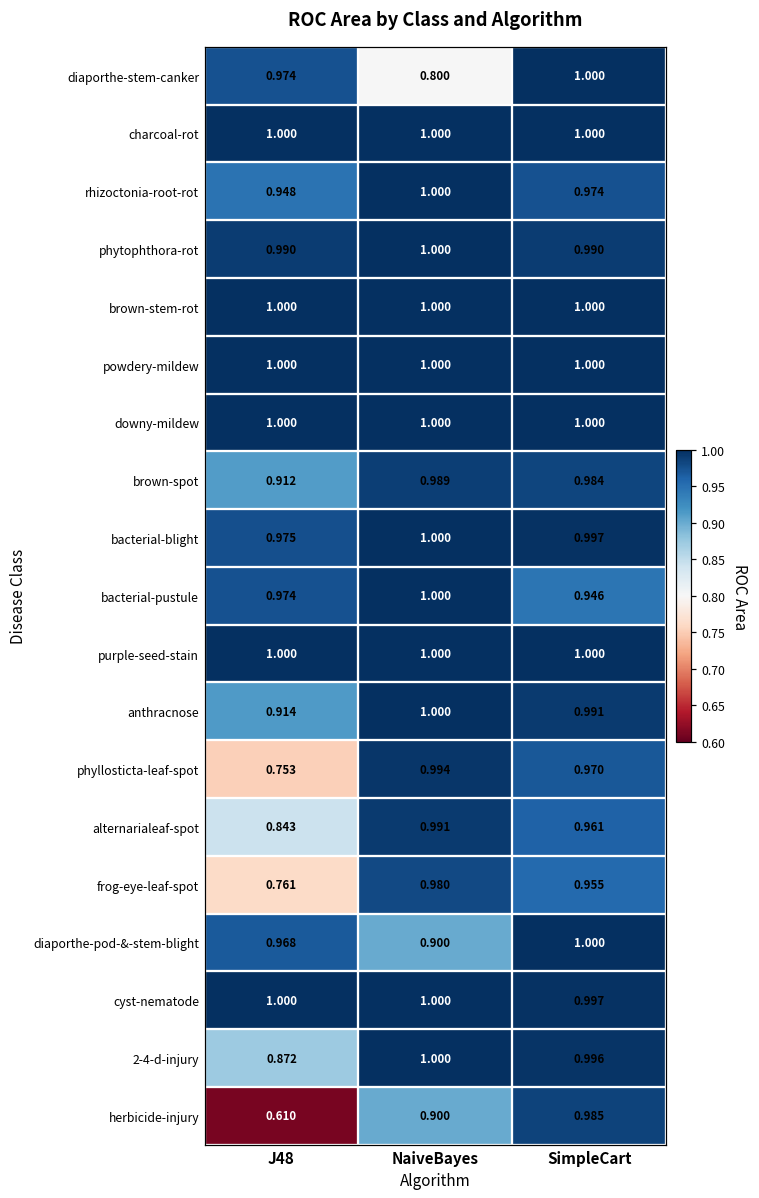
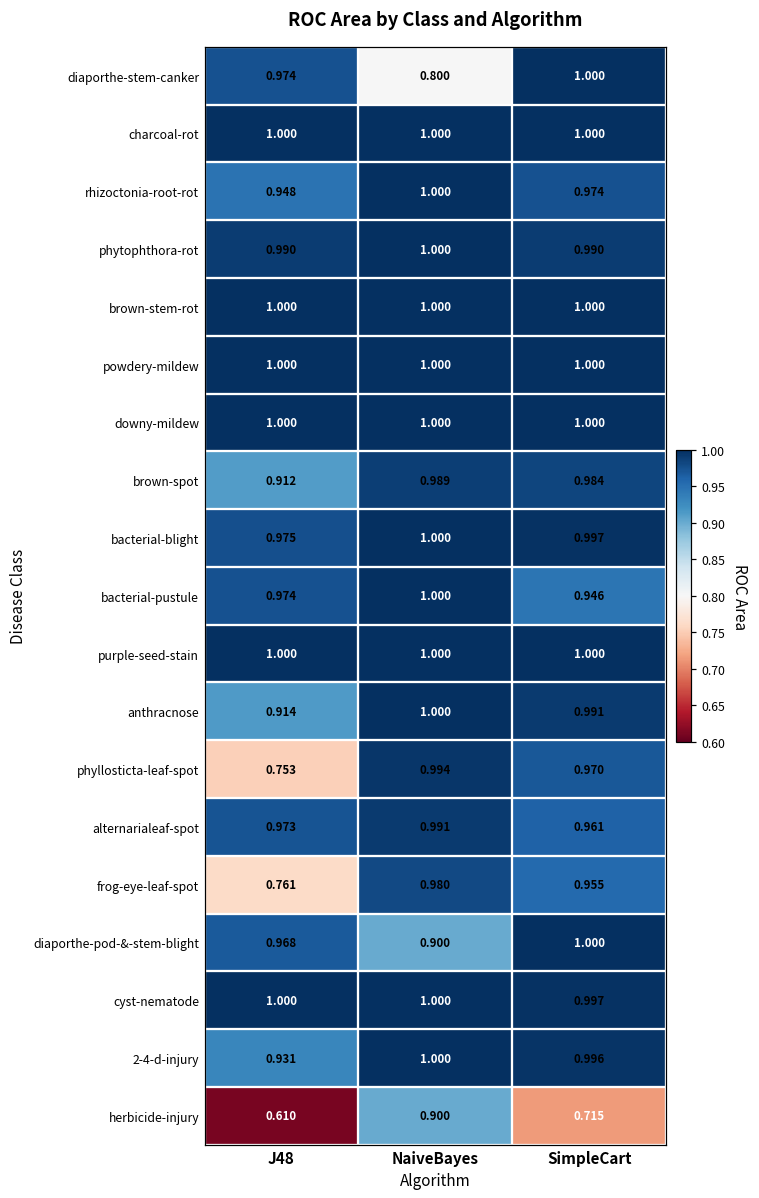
  {
    "diaporthe-stem-canker": {
      "J48": 0.974,
      "NaiveBayes": 0.800,
      "SimpleCart": 1.000
    },
    "charcoal-rot": {
      "J48": 1.000,
      "NaiveBayes": 1.000,
      "SimpleCart": 1.000
    },
    "rhizoctonia-root-rot": {
      "J48": 0.948,
      "NaiveBayes": 1.000,
      "SimpleCart": 0.974
    },
    "phytophthora-rot": {
      "J48": 0.990,
      "NaiveBayes": 1.000,
      "SimpleCart": 0.990
    },
    "brown-stem-rot": {
      "J48": 1.000,
      "NaiveBayes": 1.000,
      "SimpleCart": 1.000
    },
    "powdery-mildew": {
      "J48": 1.000,
      "NaiveBayes": 1.000,
      "SimpleCart": 1.000
    },
    "downy-mildew": {
      "J48": 1.000,
      "NaiveBayes": 1.000,
      "SimpleCart": 1.000
    },
    "brown-spot": {
      "J48": 0.912,
      "NaiveBayes": 0.989,
      "SimpleCart": 0.984
    },
    "bacterial-blight": {
      "J48": 0.975,
      "NaiveBayes": 1.000,
      "SimpleCart": 0.997
    },
    "bacterial-pustule": {
      "J48": 0.974,
      "NaiveBayes": 1.000,
      "SimpleCart": 0.946
    },
    "purple-seed-stain": {
      "J48": 1.000,
      "NaiveBayes": 1.000,
      "SimpleCart": 1.000
    },
    "anthracnose": {
      "J48": 0.914,
      "NaiveBayes": 1.000,
      "SimpleCart": 0.991
    },
    "phyllosticta-leaf-spot": {
      "J48": 0.753,
      "NaiveBayes": 0.994,
      "SimpleCart": 0.970
    },
    "alternarialeaf-spot": {
-     "J48": 0.843,
+     "J48": 0.973,
      "NaiveBayes": 0.991,
      "SimpleCart": 0.961
    },
    "frog-eye-leaf-spot": {
      "J48": 0.761,
      "NaiveBayes": 0.980,
      "SimpleCart": 0.955
    },
    "diaporthe-pod-&-stem-blight": {
      "J48": 0.968,
      "NaiveBayes": 0.900,
      "SimpleCart": 1.000
    },
    "cyst-nematode": {
      "J48": 1.000,
      "NaiveBayes": 1.000,
      "SimpleCart": 0.997
    },
    "2-4-d-injury": {
-     "J48": 0.872,
+     "J48": 0.931,
      "NaiveBayes": 1.000,
      "SimpleCart": 0.996
    },
    "herbicide-injury": {
      "J48": 0.610,
      "NaiveBayes": 0.900,
-     "SimpleCart": 0.985
+     "SimpleCart": 0.715
    }
  }
